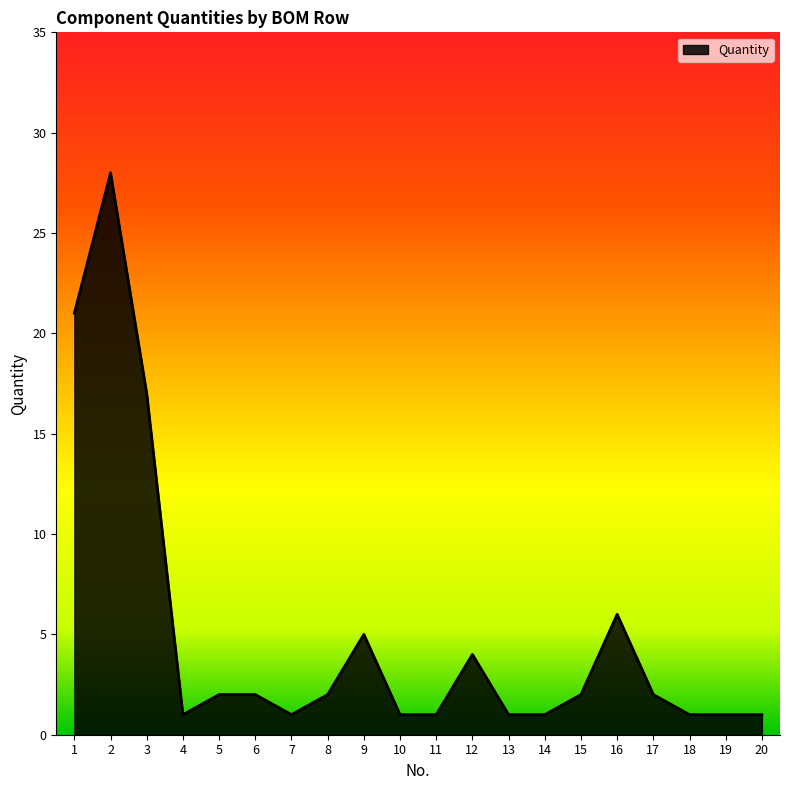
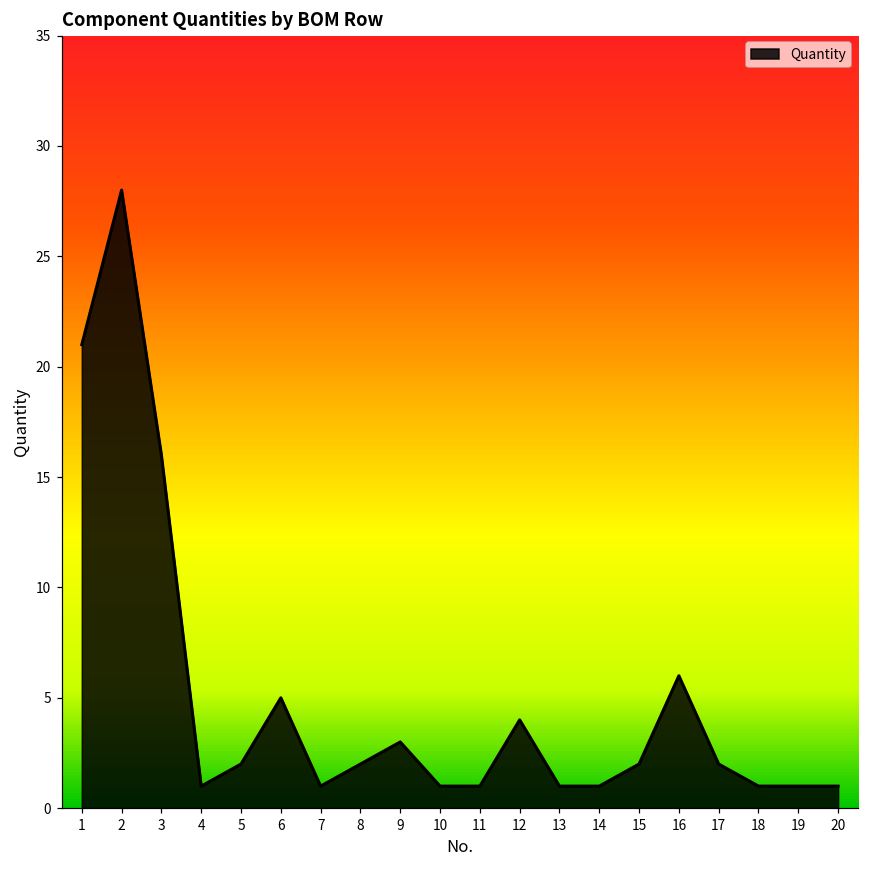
  {
    "1": 21,
    "2": 28,
-   "3": 17,
+   "3": 16,
    "4": 1,
    "5": 2,
-   "6": 2,
+   "6": 5,
    "7": 1,
    "8": 2,
-   "9": 5,
+   "9": 3,
    "10": 1,
    "11": 1,
    "12": 4,
    "13": 1,
    "14": 1,
    "15": 2,
    "16": 6,
    "17": 2,
    "18": 1,
    "19": 1,
    "20": 1
  }
